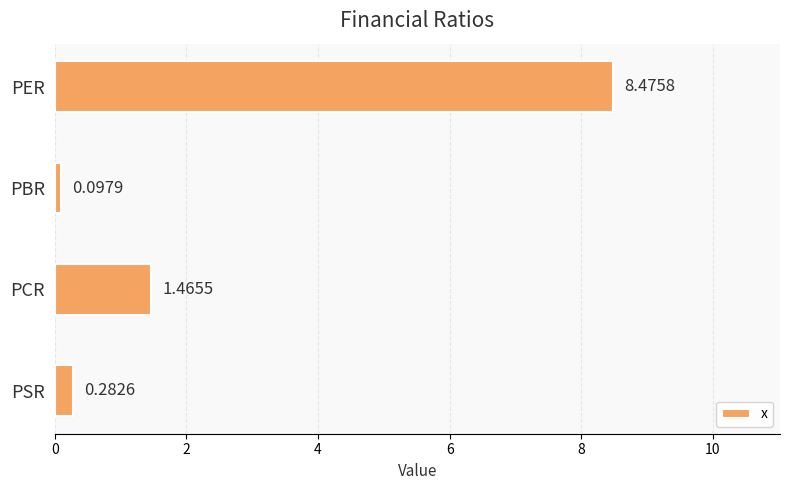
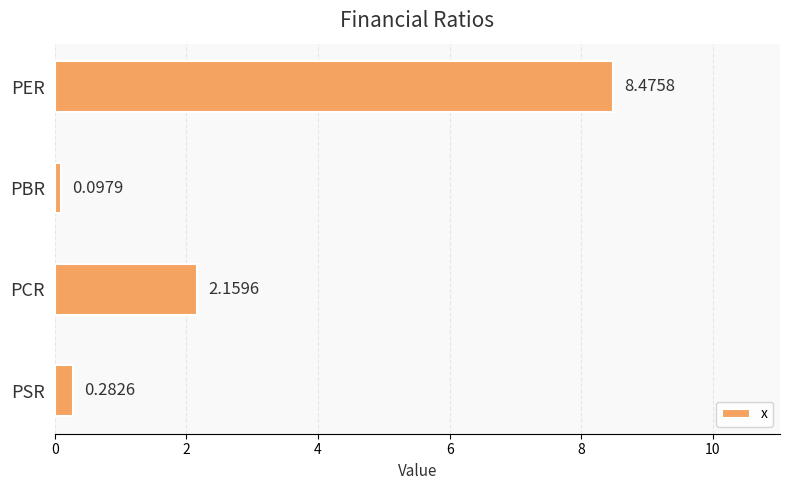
  {
    "PER": 8.4758,
    "PBR": 0.0979,
-   "PCR": 1.4655,
+   "PCR": 2.1596,
    "PSR": 0.2826
  }
